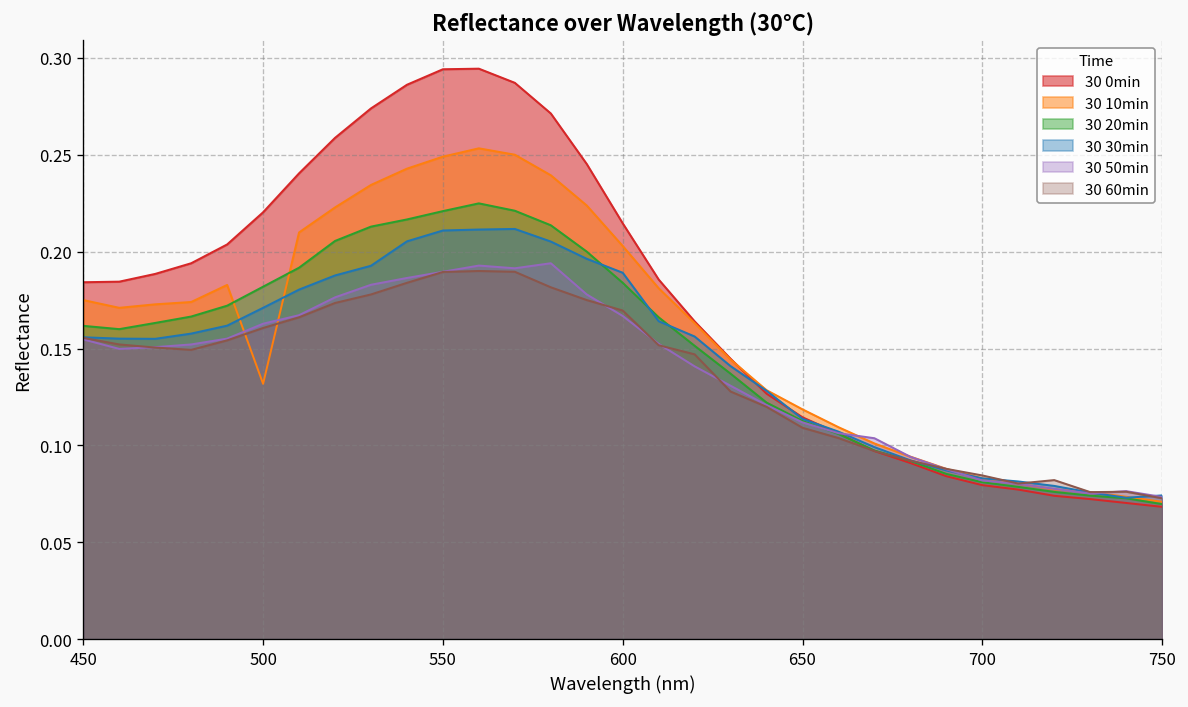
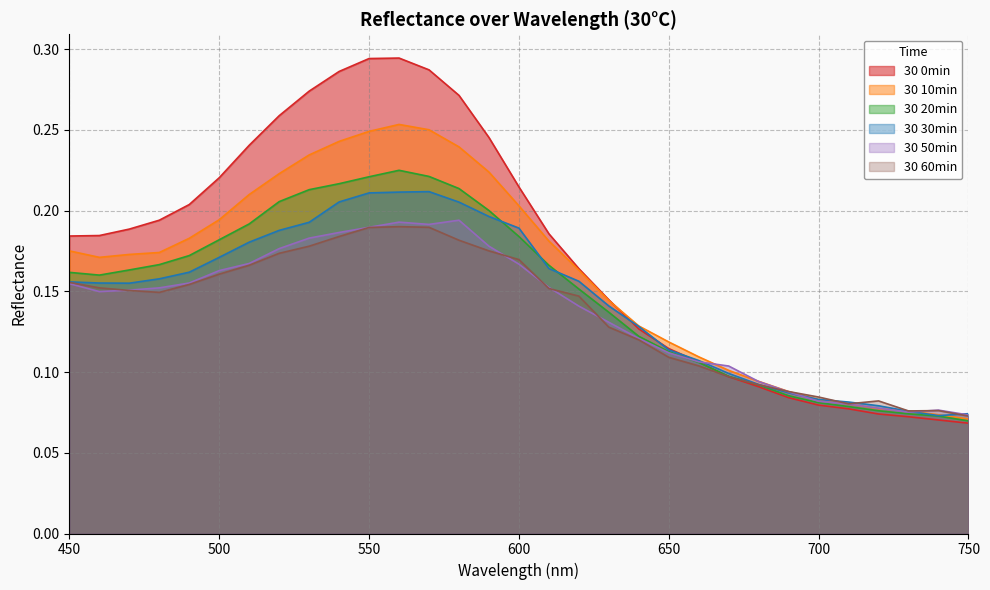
  {
    "30 0min": {
      "450": 0.184,
      "500": 0.220,
      "550": 0.294,
      "600": 0.215
    },
    "30 10min": {
      "450": 0.175,
-     "500": 0.132,
+     "500": 0.194,
      "550": 0.249,
      "600": 0.203,
      "650": 0.119
    },
    "30 20min": {
      "450": 0.162,
      "500": 0.182,
      "550": 0.221,
      "600": 0.184
    },
    "30 30min": {
      "500": 0.171,
      "550": 0.211,
      "600": 0.189
    }
  }
